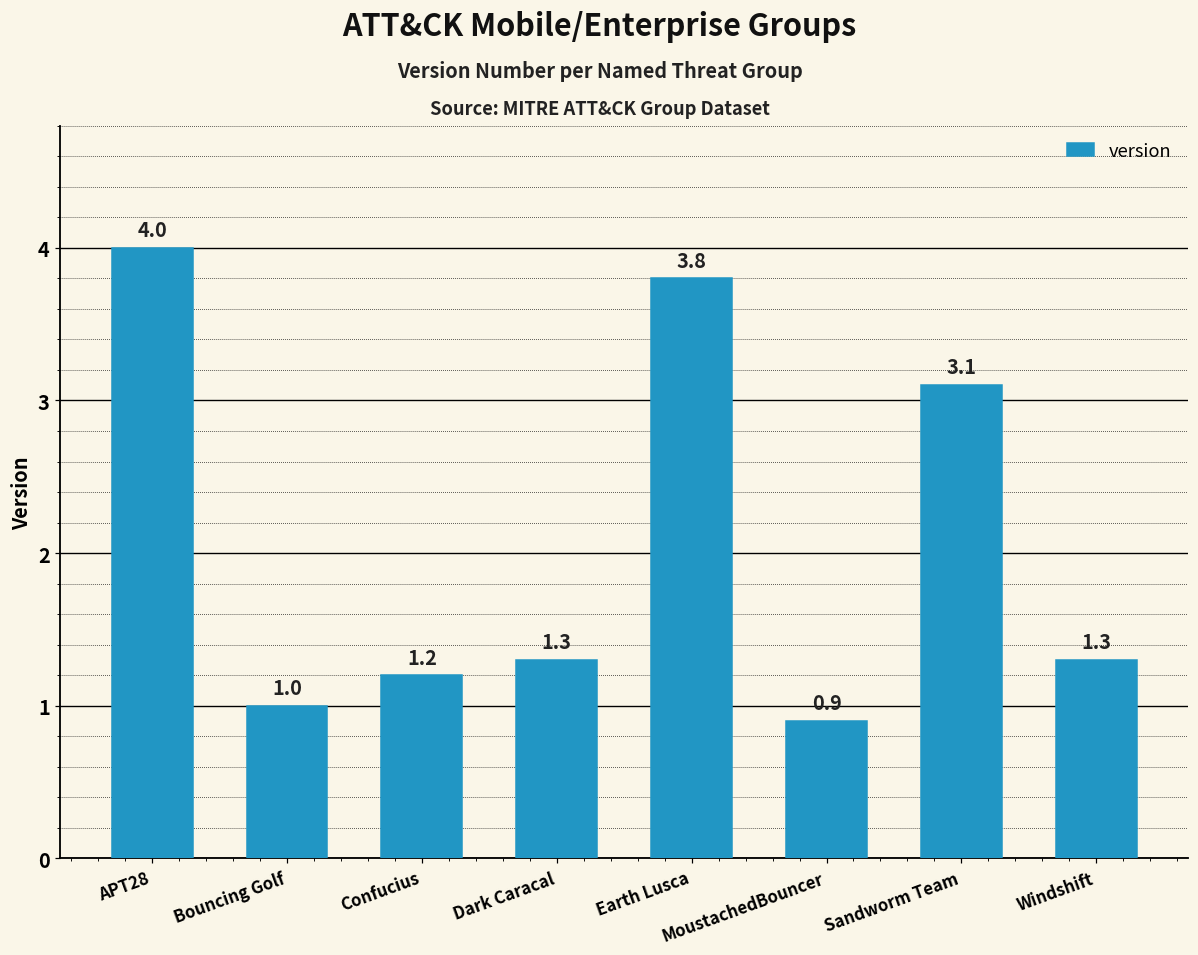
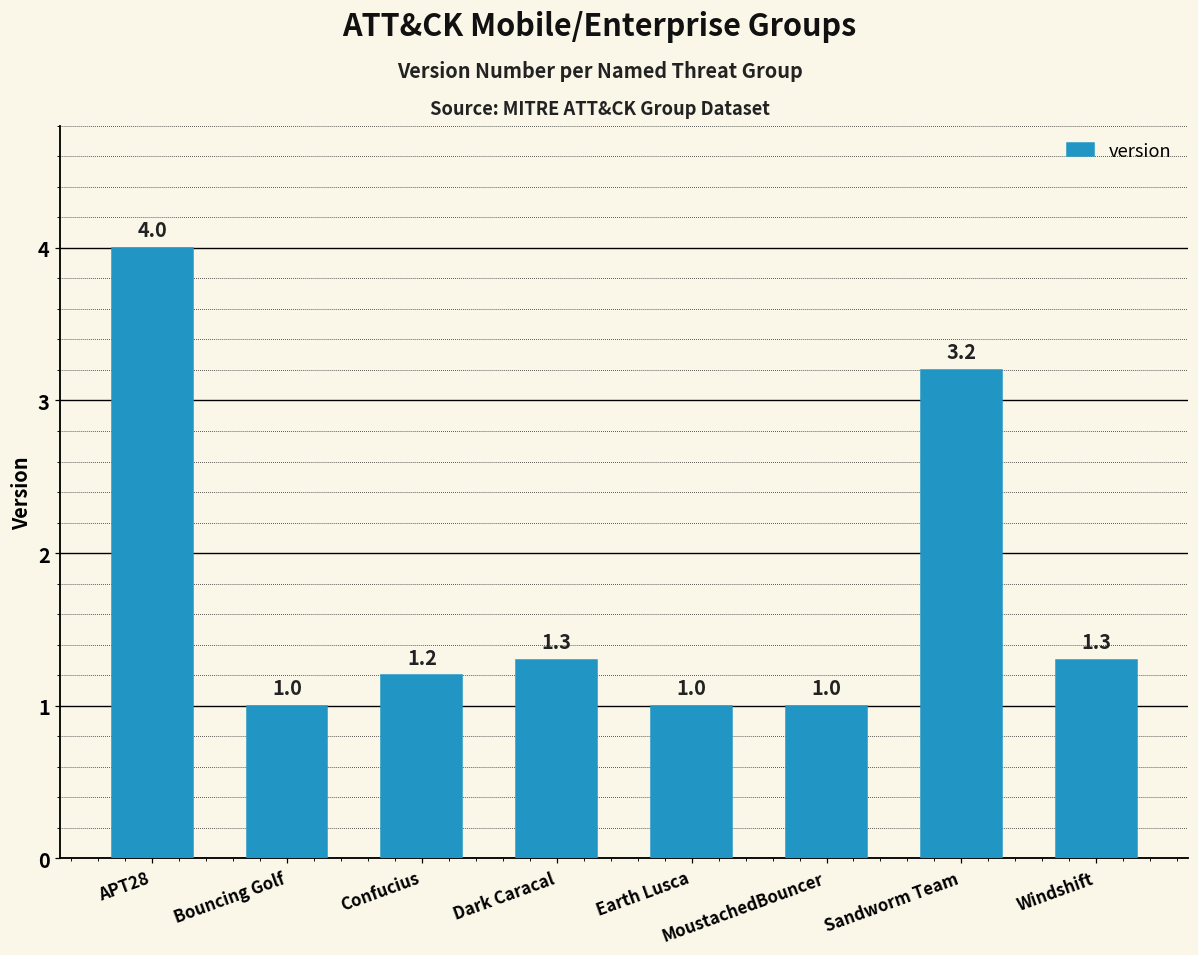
  {
    "APT28": 4.0,
    "Bouncing Golf": 1.0,
    "Confucius": 1.2,
    "Dark Caracal": 1.3,
-   "Earth Lusca": 3.8,
-   "MoustachedBouncer": 0.9,
-   "Sandworm Team": 3.1,
+   "Earth Lusca": 1.0,
+   "MoustachedBouncer": 1.0,
+   "Sandworm Team": 3.2,
    "Windshift": 1.3
  }
